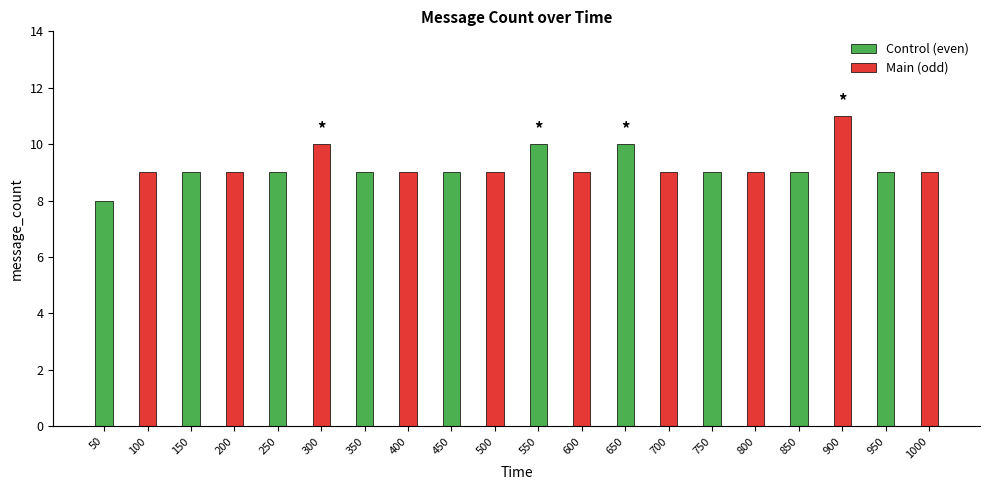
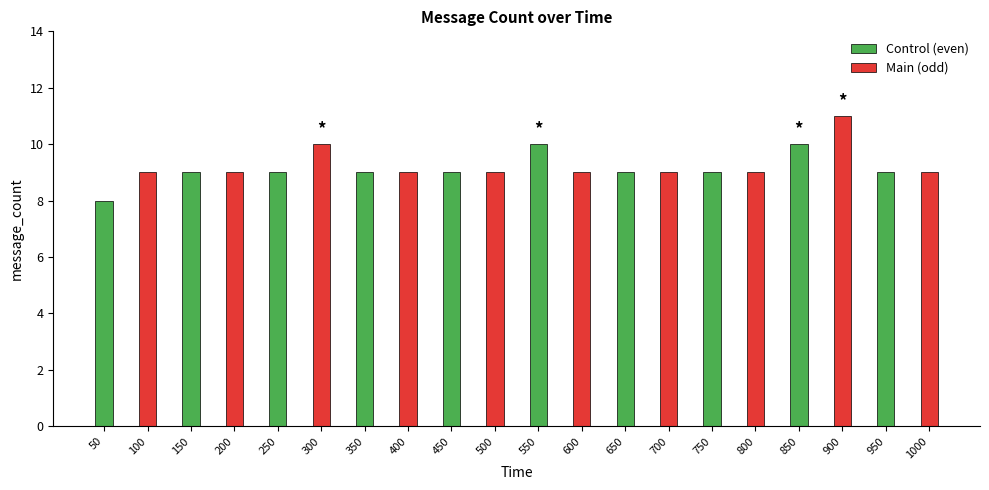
  {
    "Control (even)": {
      "50": 8,
      "150": 9,
      "250": 9,
      "350": 9,
      "450": 9,
      "550": 10,
-     "650": 10,
+     "650": 9,
      "750": 9,
-     "850": 9,
+     "850": 10,
      "950": 9
    },
    "Main (odd)": {
      "100": 9,
      "200": 9,
      "300": 10,
      "400": 9,
      "500": 9,
      "600": 9,
      "700": 9,
      "800": 9,
      "900": 11,
      "1000": 9
    }
  }
